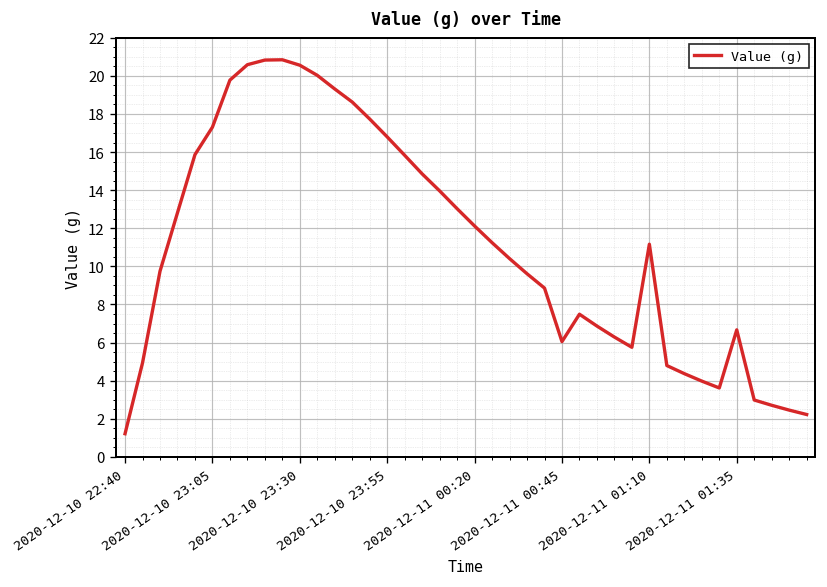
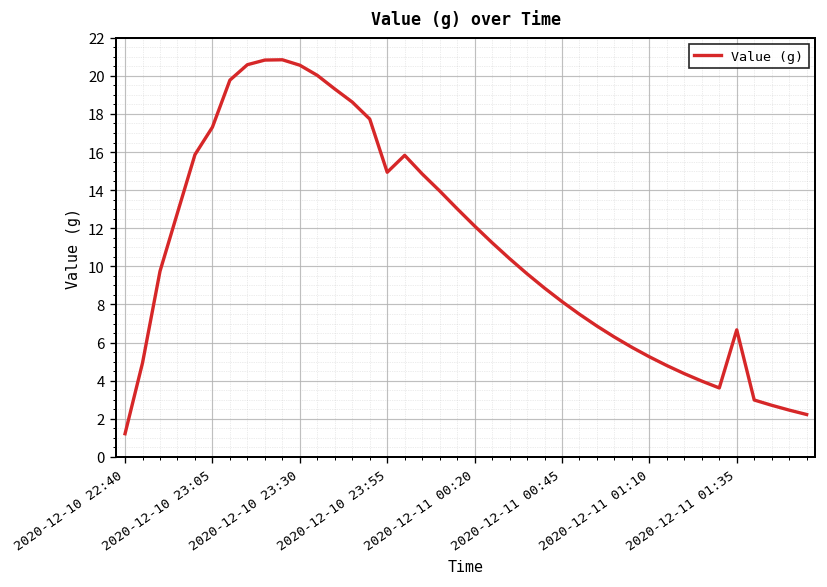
  {
    "2020-12-10 22:40": 1.2,
    "2020-12-10 23:05": 17.3,
    "2020-12-10 23:30": 20.6,
-   "2020-12-10 23:55": 16.8,
+   "2020-12-10 23:55": 14.9,
    "2020-12-11 00:20": 12.1,
-   "2020-12-11 00:45": 6.1,
-   "2020-12-11 01:10": 11.2,
+   "2020-12-11 00:45": 8.2,
+   "2020-12-11 01:10": 5.3,
    "2020-12-11 01:35": 6.7
  }
